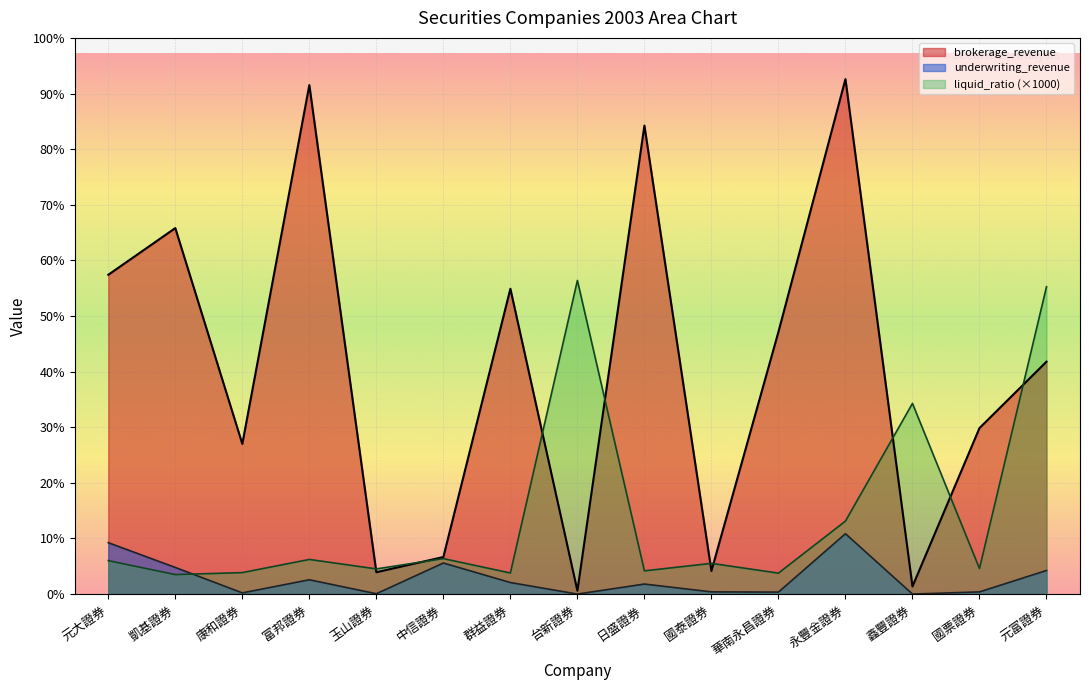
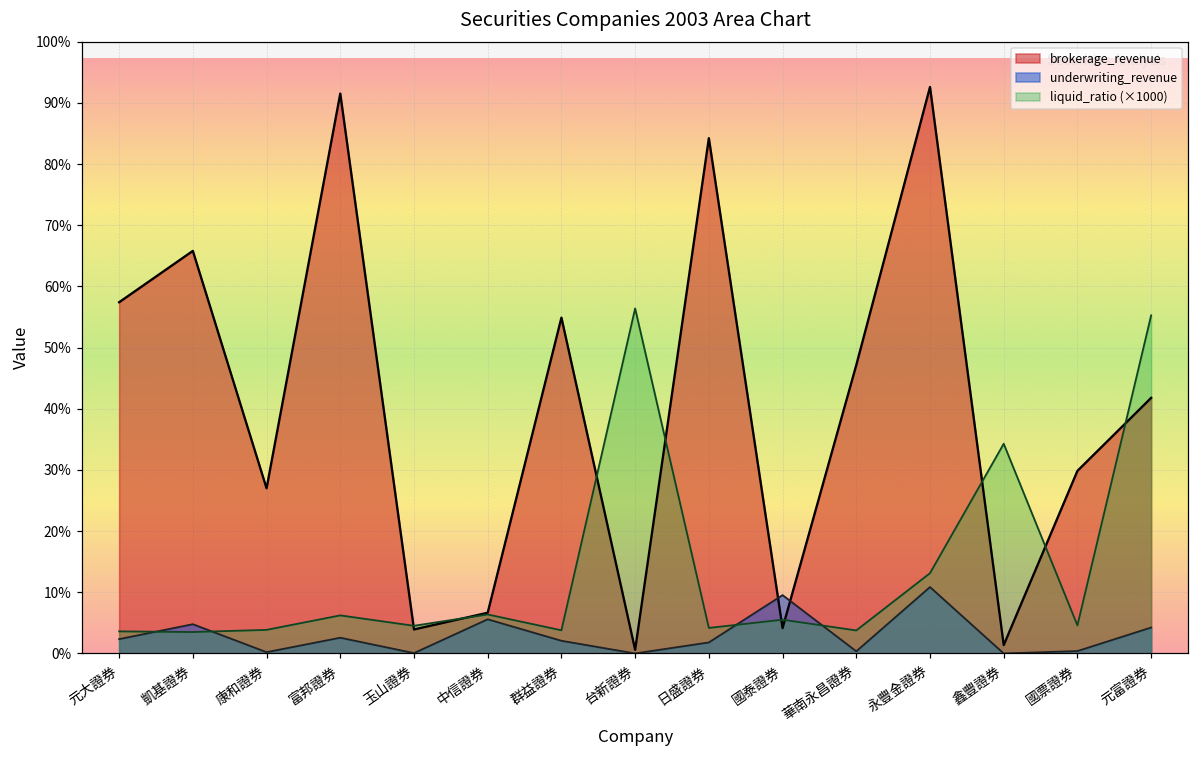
  {
    "brokerage_revenue": {
      "元大證券": "57%",
      "凱基證券": "66%",
      "康和證券": "27%",
      "富邦證券": "92%",
      "玉山證券": "4%",
      "群益證券": "55%",
      "台新證券": "1%",
      "日盛證券": "84%",
      "國泰證券": "4%",
      "華南永昌證券": "47%",
      "永豐金證券": "93%",
      "鑫豐證券": "1%",
      "國票證券": "30%",
      "元富證券": "42%"
    },
    "underwriting_revenue": {
-     "元大證券": "9%",
+     "元大證券": "2%",
      "凱基證券": "5%",
      "康和證券": "0%",
      "富邦證券": "3%",
      "玉山證券": "0%",
      "中信證券": "6%",
      "群益證券": "2%",
      "台新證券": "0%",
      "日盛證券": "2%",
-     "國泰證券": "0%",
+     "國泰證券": "10%",
      "華南永昌證券": "0%",
      "永豐金證券": "11%",
      "鑫豐證券": "0%",
      "國票證券": "0%",
      "元富證券": "4%"
    },
    "liquid_ratio (×1000)": {
-     "元大證券": "6%",
+     "元大證券": "4%",
      "凱基證券": "4%",
      "康和證券": "4%",
      "富邦證券": "6%",
      "玉山證券": "5%",
      "群益證券": "4%",
      "台新證券": "56%",
      "日盛證券": "4%",
      "國泰證券": "6%",
      "華南永昌證券": "4%",
      "永豐金證券": "13%",
      "鑫豐證券": "34%",
      "國票證券": "5%",
      "元富證券": "55%"
    }
  }
